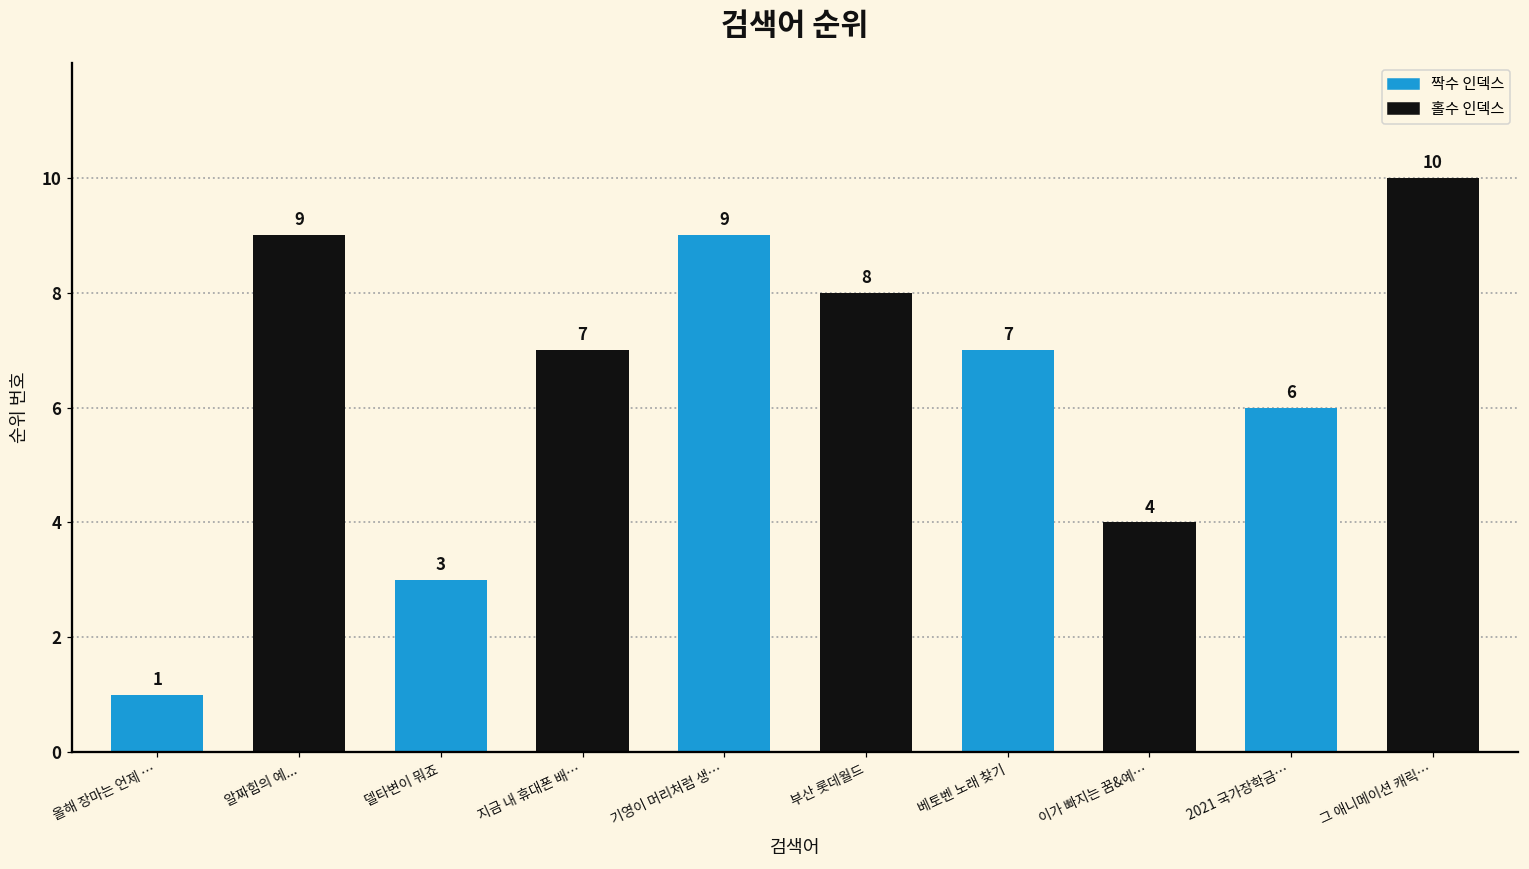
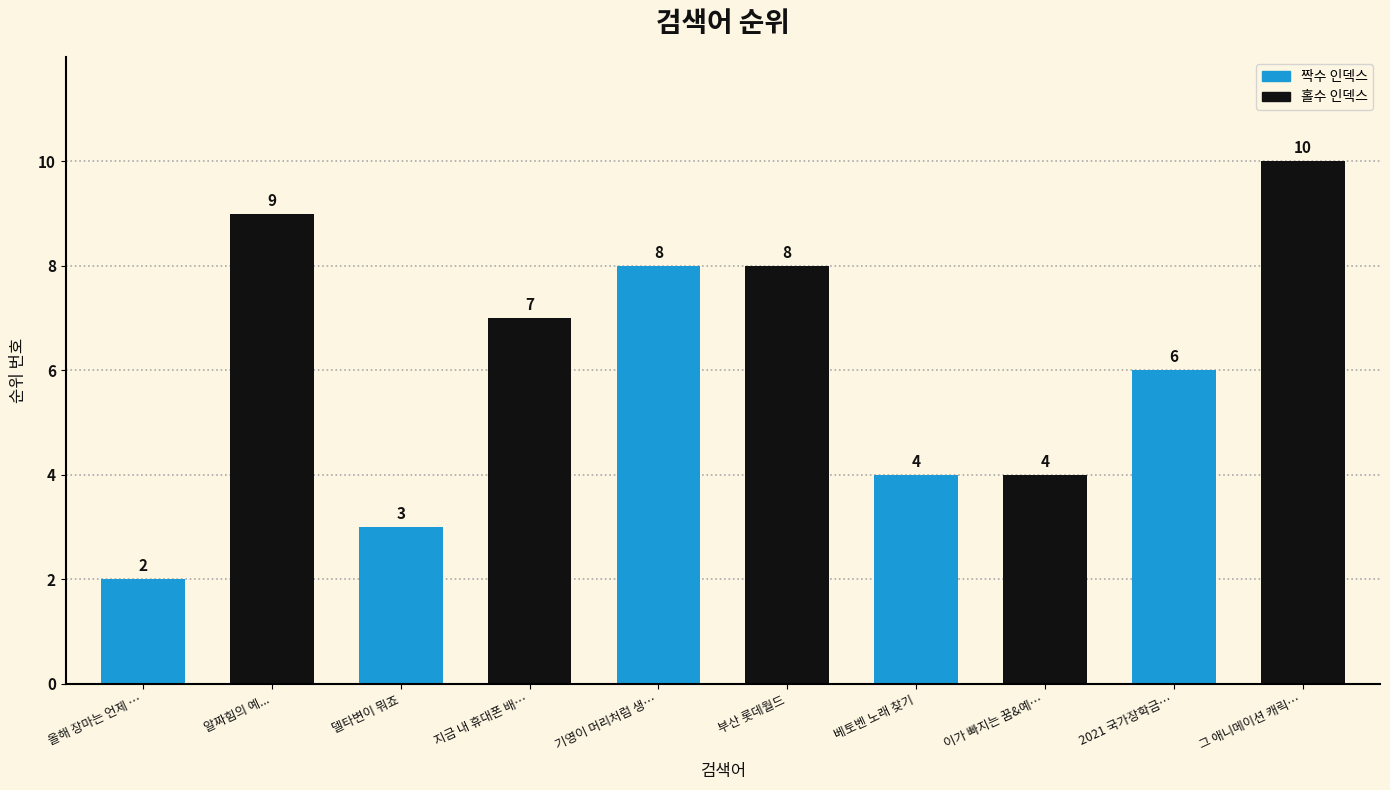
  {
-   "올해 장마는 언제 …": 1,
+   "올해 장마는 언제 …": 2,
    "알짜힘의 예...": 9,
    "델타변이 뭐죠": 3,
    "지금 내 휴대폰 배…": 7,
-   "기영이 머리처럼 생…": 9,
+   "기영이 머리처럼 생…": 8,
    "부산 롯데월드": 8,
-   "베토벤 노래 찾기": 7,
+   "베토벤 노래 찾기": 4,
    "이가 빠지는 꿈&예…": 4,
    "2021 국가장학금…": 6,
    "그 애니메이션 캐릭…": 10
  }
